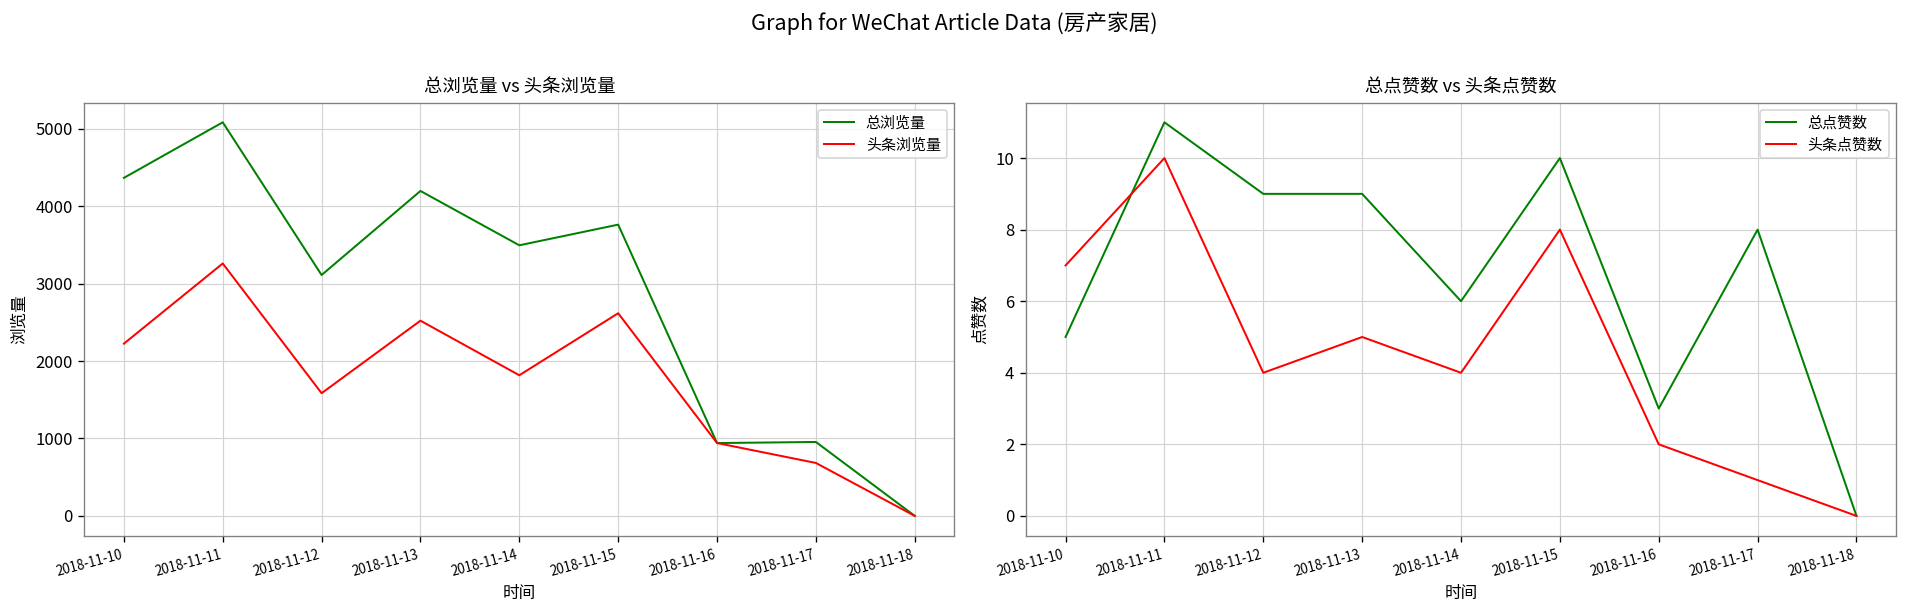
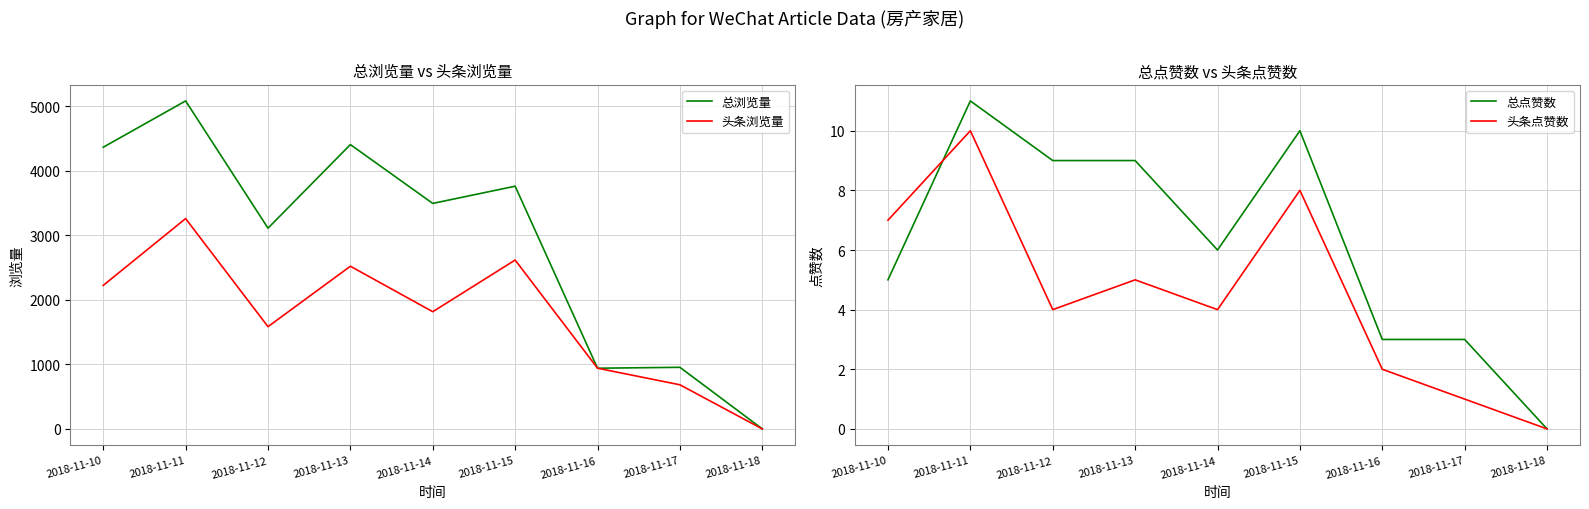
  {
    "总浏览量 vs 头条浏览量": {
      "总浏览量": {
        "2018-11-10": 4400,
        "2018-11-11": 5100,
        "2018-11-12": 3100,
-       "2018-11-13": 4200,
+       "2018-11-13": 4400,
        "2018-11-14": 3500,
        "2018-11-15": 3800,
        "2018-11-17": 1000
      },
      "头条浏览量": {
        "2018-11-10": 2200,
        "2018-11-11": 3300,
        "2018-11-12": 1600,
        "2018-11-13": 2500,
        "2018-11-14": 1800,
        "2018-11-15": 2600,
        "2018-11-17": 700
      }
    },
    "总点赞数 vs 头条点赞数": {
      "总点赞数": {
        "2018-11-10": 5,
        "2018-11-11": 11,
        "2018-11-12": 9,
        "2018-11-13": 9,
        "2018-11-14": 6,
        "2018-11-15": 10,
        "2018-11-16": 3,
-       "2018-11-17": 8
+       "2018-11-17": 3
      },
      "头条点赞数": {
        "2018-11-10": 7,
        "2018-11-11": 10,
        "2018-11-12": 4,
        "2018-11-13": 5,
        "2018-11-14": 4,
        "2018-11-15": 8,
        "2018-11-16": 2,
        "2018-11-17": 1
      }
    }
  }
